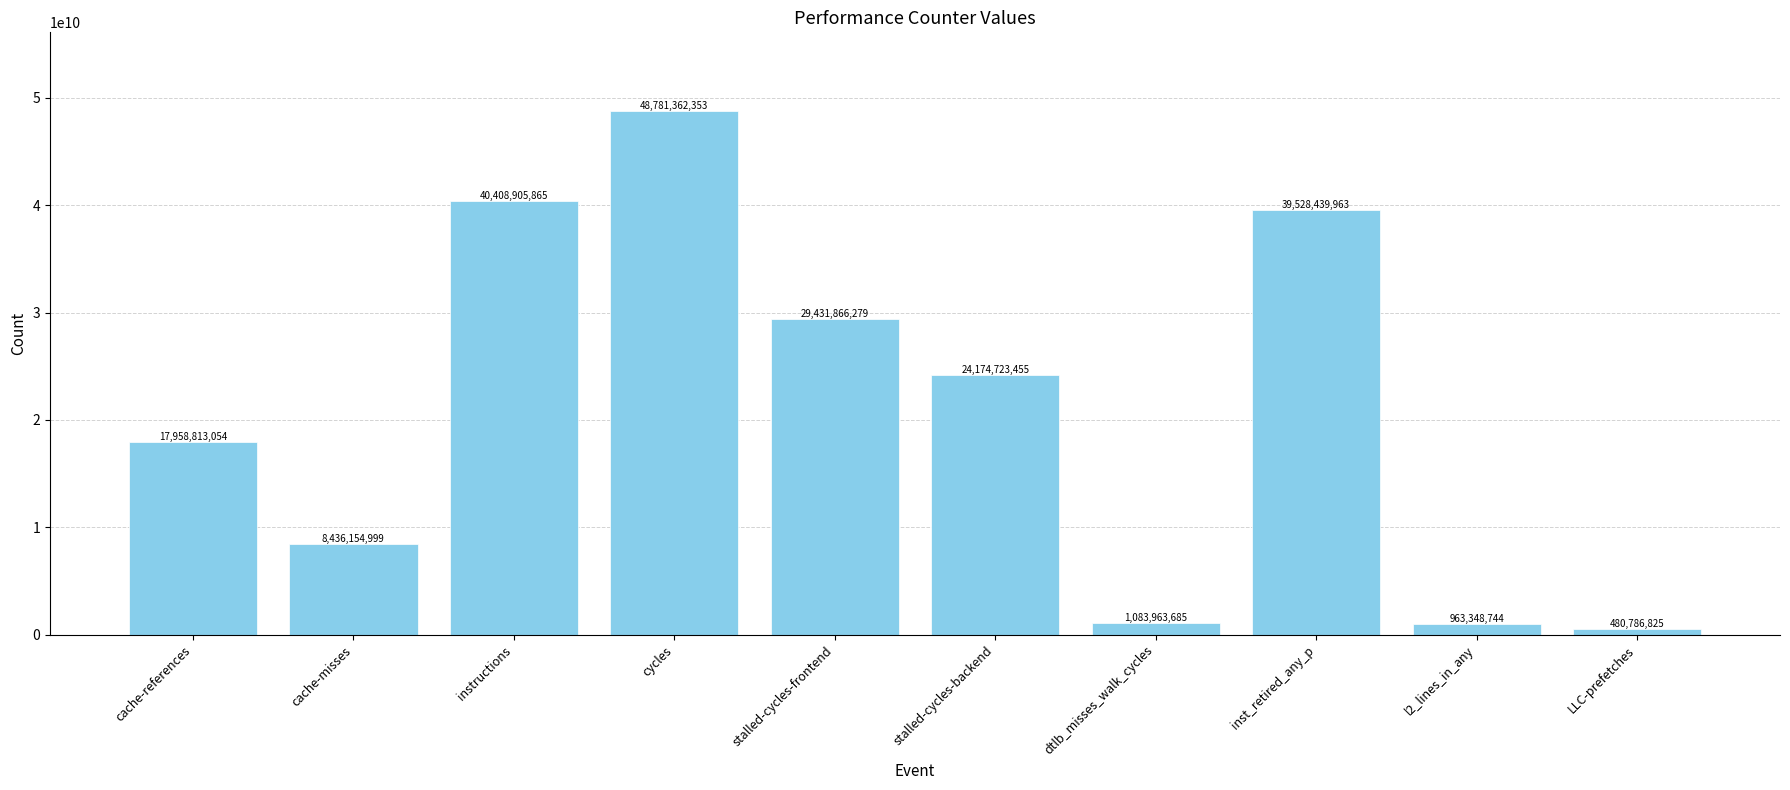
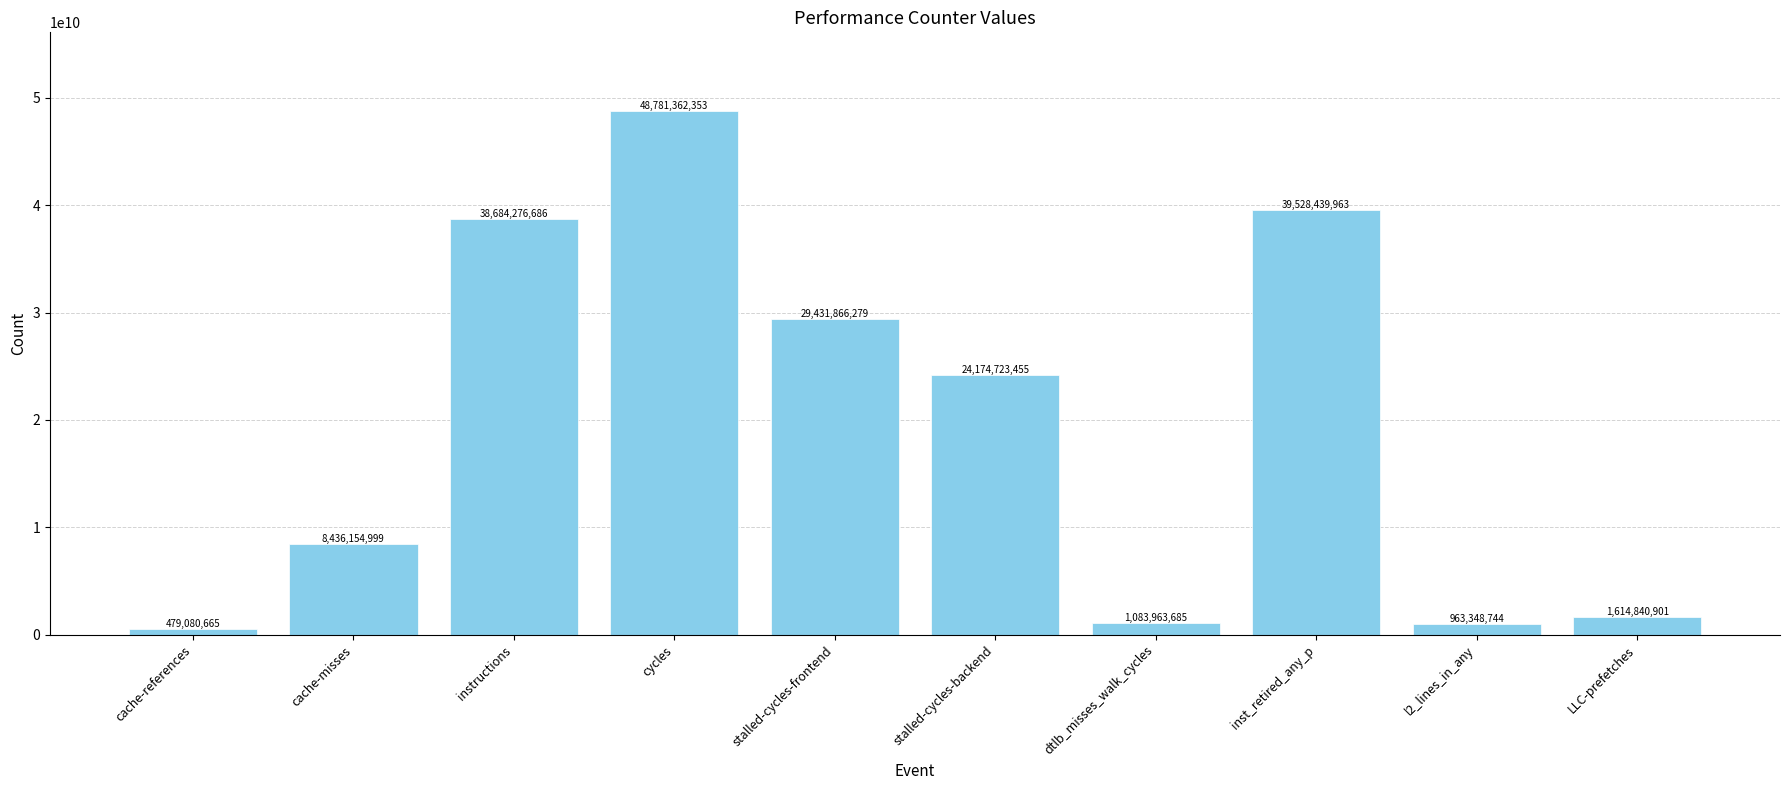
  {
-   "cache-references": "17,958,813,054",
+   "cache-references": "479,080,665",
    "cache-misses": "8,436,154,999",
-   "instructions": "40,408,905,865",
+   "instructions": "38,684,276,686",
    "cycles": "48,781,362,353",
    "stalled-cycles-frontend": "29,431,866,279",
    "stalled-cycles-backend": "24,174,723,455",
    "dtlb_misses_walk_cycles": "1,083,963,685",
    "inst_retired_any_p": "39,528,439,963",
    "l2_lines_in_any": "963,348,744",
-   "LLC-prefetches": "480,786,825"
+   "LLC-prefetches": "1,614,840,901"
  }
